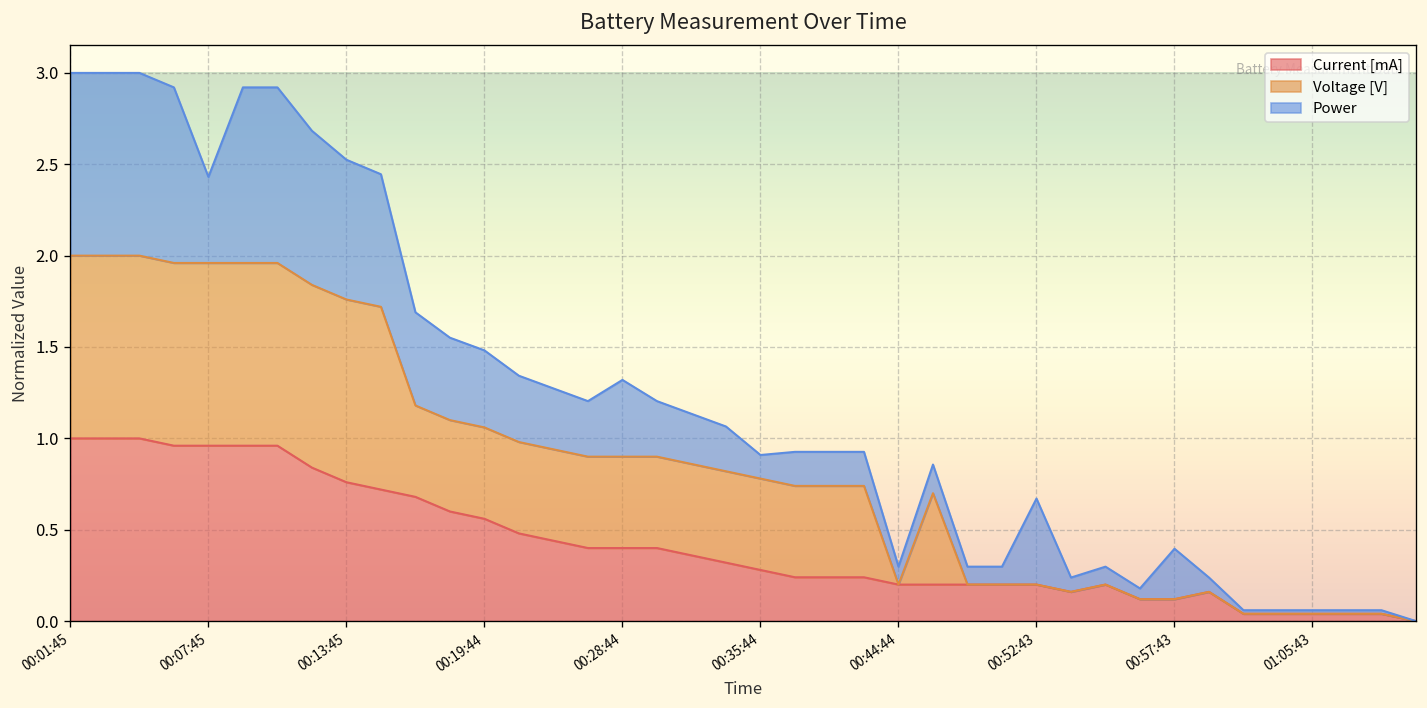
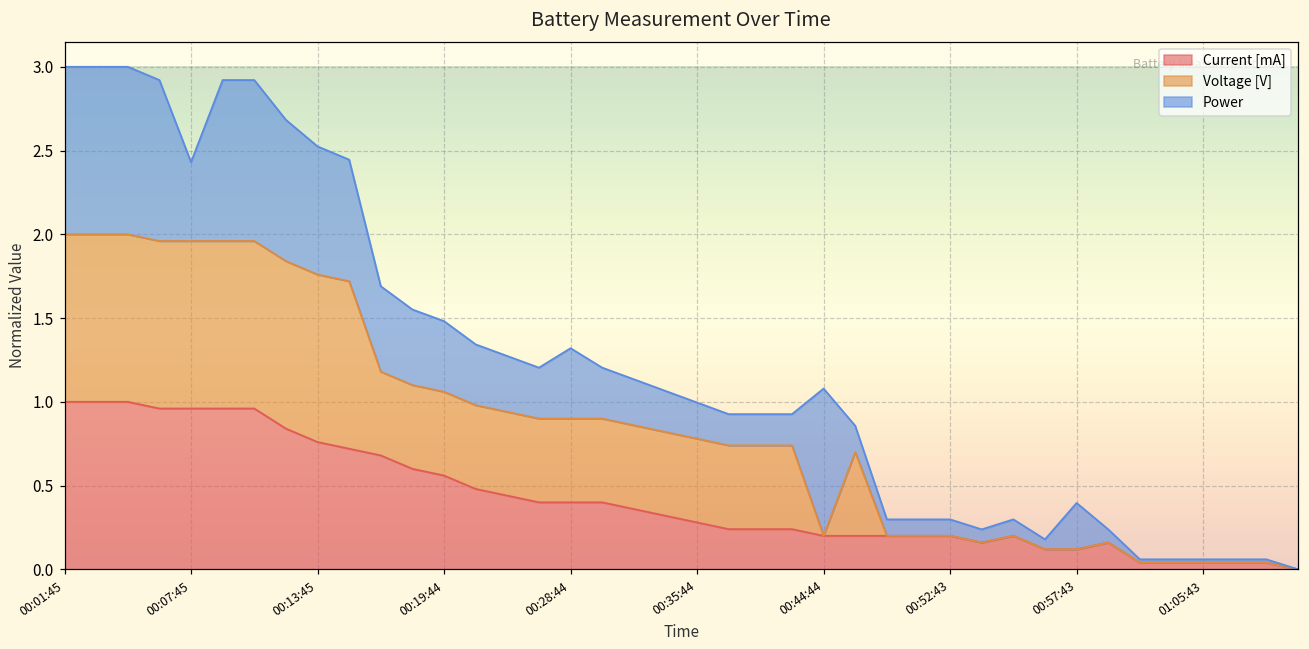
  {
    "Power": {
      "00:01:45": 1.00,
      "00:07:45": 0.47,
      "00:13:45": 0.76,
      "00:19:44": 0.42,
      "00:28:44": 0.42,
-     "00:35:44": 0.13,
-     "00:44:44": 0.10,
-     "00:52:43": 0.47,
+     "00:35:44": 0.22,
+     "00:44:44": 0.88,
+     "00:52:43": 0.10,
      "00:57:43": 0.28,
      "01:05:43": 0.02
    }
  }
